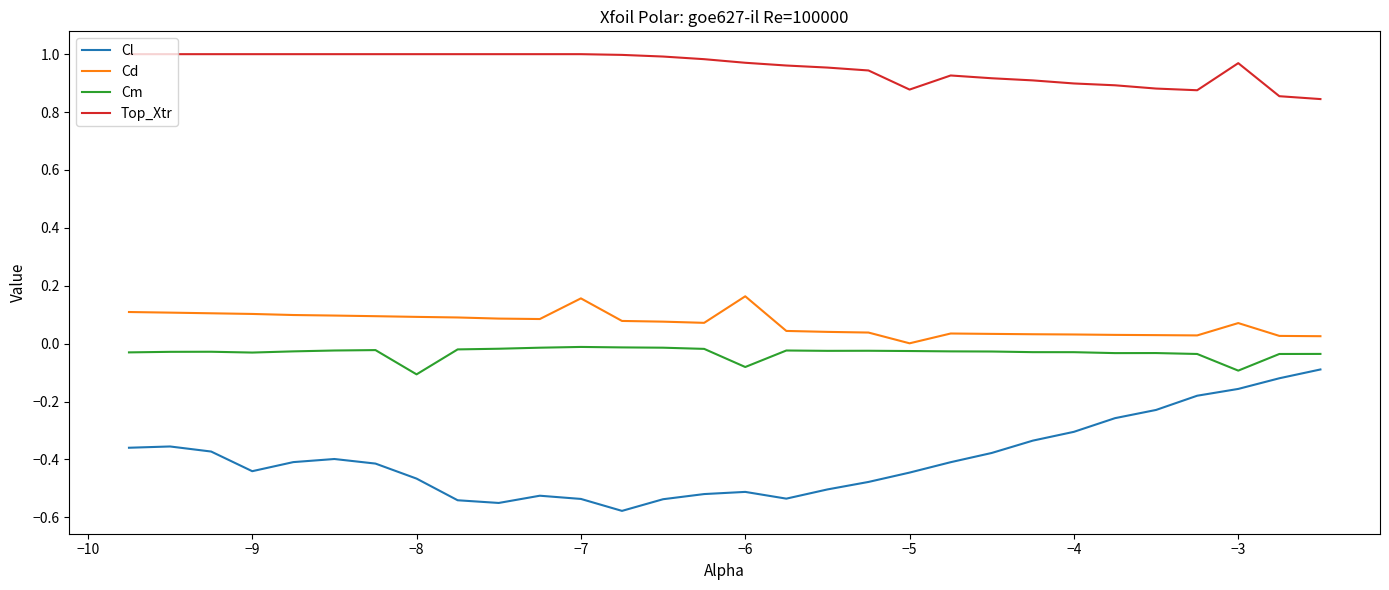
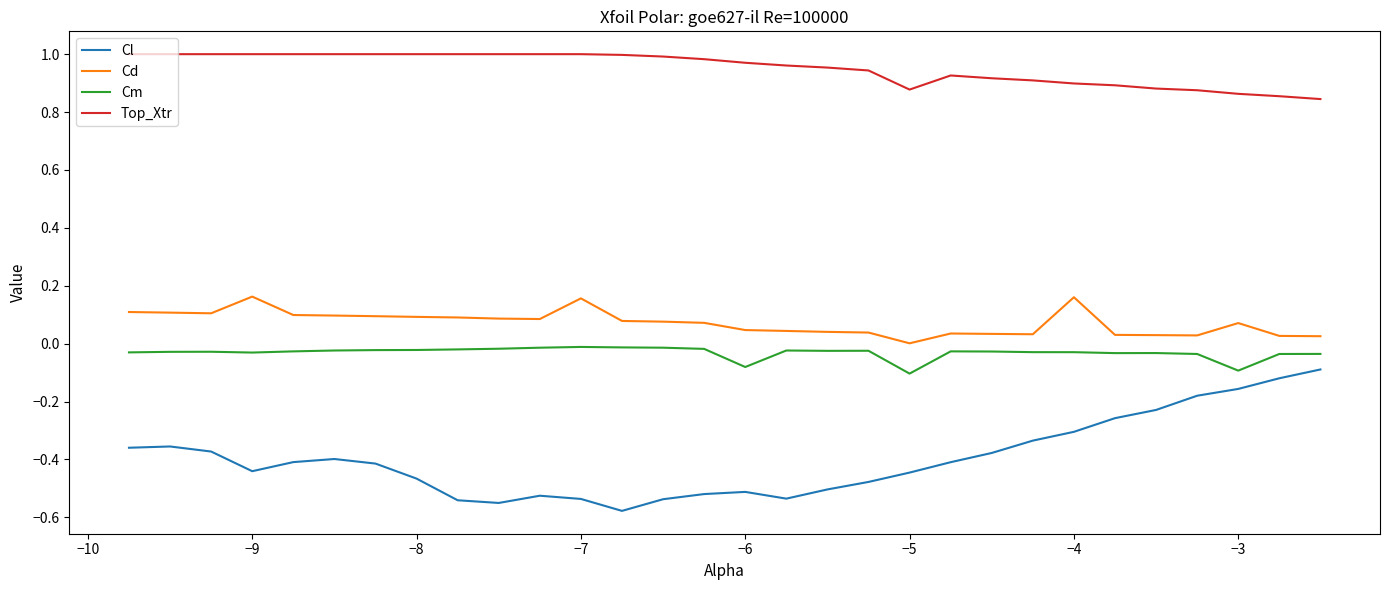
  {
    "Cl": {
      "−9": -0.44,
      "−8": -0.47,
      "−7": -0.54,
      "−6": -0.51,
      "−5": -0.45,
      "−4": -0.30,
      "−3": -0.16
    },
    "Cd": {
-     "−9": 0.10,
+     "−9": 0.16,
      "−8": 0.09,
      "−7": 0.16,
-     "−6": 0.16,
+     "−6": 0.05,
      "−5": 0.00,
-     "−4": 0.03,
+     "−4": 0.16,
      "−3": 0.07
    },
    "Cm": {
      "−9": -0.03,
-     "−8": -0.11,
+     "−8": -0.02,
      "−7": -0.01,
      "−6": -0.08,
-     "−5": -0.03,
+     "−5": -0.10,
      "−4": -0.03,
      "−3": -0.09
    },
    "Top_Xtr": {
      "−9": 1.00,
      "−8": 1.00,
      "−7": 1.00,
      "−6": 0.97,
      "−5": 0.88,
      "−4": 0.90,
-     "−3": 0.97
+     "−3": 0.86
    }
  }
